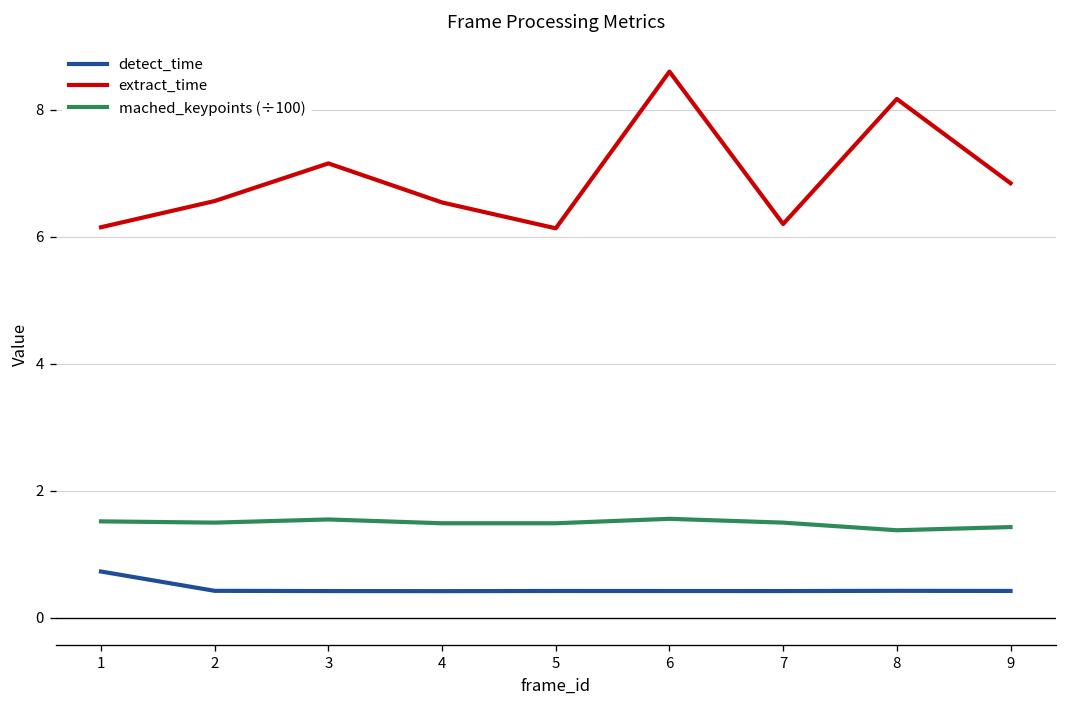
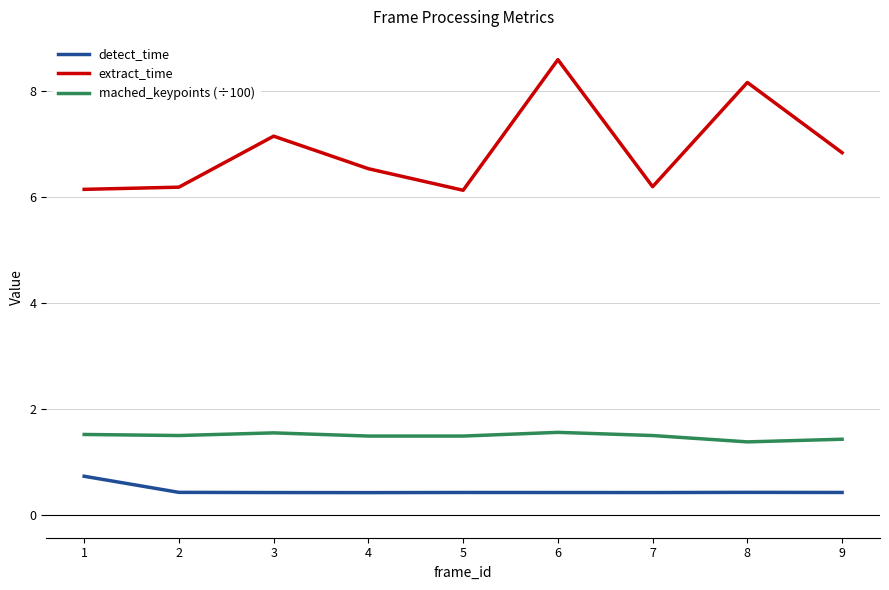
  {
    "detect_time": {
      "1": 0.7,
      "2": 0.4,
      "3": 0.4,
      "4": 0.4,
      "5": 0.4,
      "6": 0.4,
      "7": 0.4,
      "8": 0.4,
      "9": 0.4
    },
    "extract_time": {
      "1": 6.1,
-     "2": 6.6,
+     "2": 6.2,
      "3": 7.2,
      "4": 6.5,
      "5": 6.1,
      "6": 8.6,
      "7": 6.2,
      "8": 8.2,
      "9": 6.8
    },
    "mached_keypoints (÷100)": {
      "1": 1.5,
      "2": 1.5,
      "3": 1.6,
      "4": 1.5,
      "5": 1.5,
      "6": 1.6,
      "7": 1.5,
      "8": 1.4,
      "9": 1.4
    }
  }
